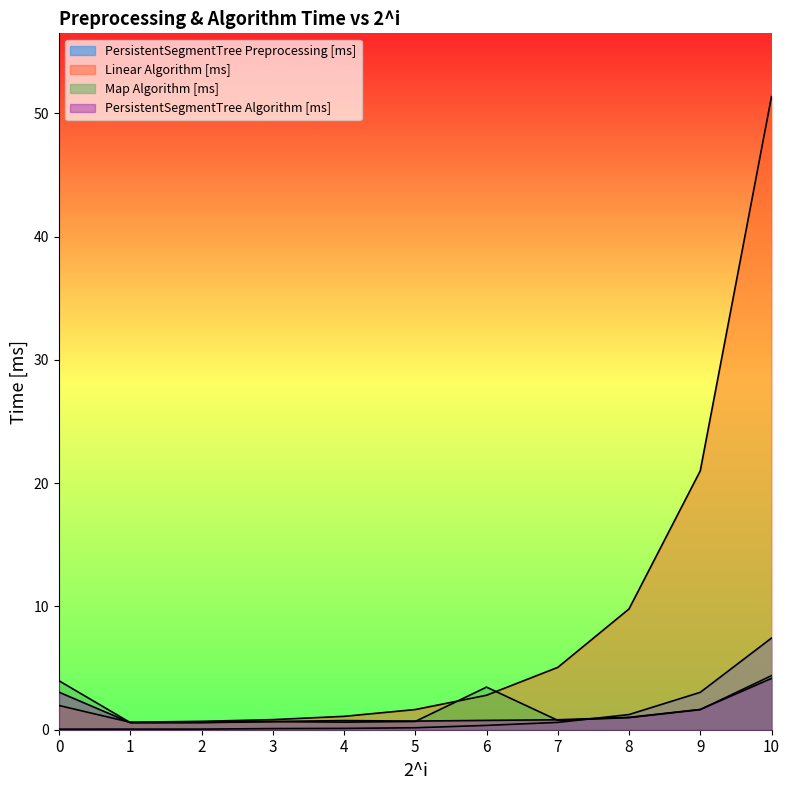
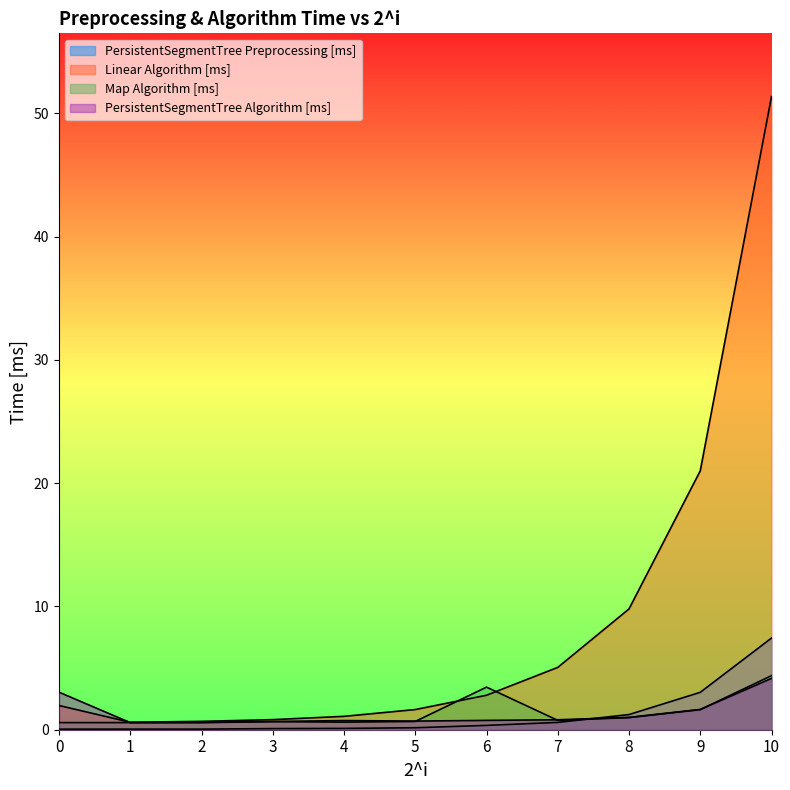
  {
    "PersistentSegmentTree Preprocessing [ms]": {
      "0": 0.0,
      "1": 0.0,
      "2": 0.0,
      "3": 0.1,
      "4": 0.1,
      "5": 0.2,
      "6": 0.4,
      "8": 1.2,
      "9": 3.0,
      "10": 7.4
    },
    "Linear Algorithm [ms]": {
      "0": 2.0,
      "4": 1.1,
      "5": 1.6,
      "6": 2.8,
      "7": 5.1,
      "8": 9.8,
      "9": 21.0,
      "10": 51.3
    },
    "Map Algorithm [ms]": {
-     "0": 4.0,
+     "0": 0.6,
      "6": 3.5,
      "10": 4.4
    },
    "PersistentSegmentTree Algorithm [ms]": {
      "0": 3.0,
      "6": 0.8,
      "10": 4.2
    }
  }
